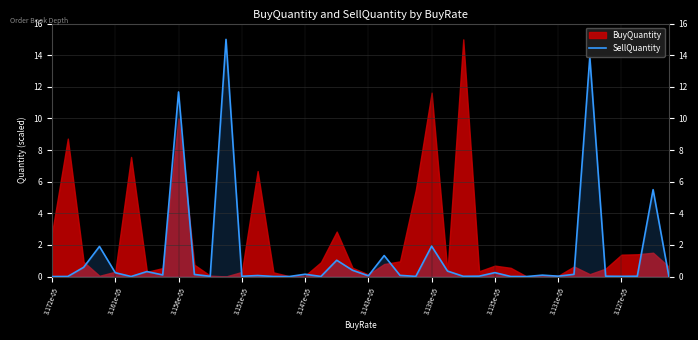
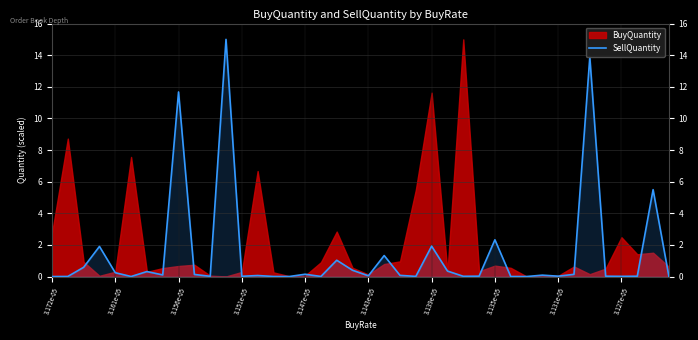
  {
    "SellQuantity": {
      "3.172e-05": 0.0,
      "3.156e-05": 11.7,
      "3.151e-05": 0.0,
      "3.139e-05": 1.9,
-     "3.135e-05": 0.2,
+     "3.135e-05": 2.3,
      "3.127e-05": 0.0
    },
    "BuyQuantity": {
      "3.172e-05": 2.7,
-     "3.156e-05": 10.0,
+     "3.156e-05": 0.7,
      "3.151e-05": 0.3,
      "3.139e-05": 11.6,
      "3.135e-05": 0.7,
-     "3.127e-05": 1.4
+     "3.127e-05": 2.5
    }
  }
